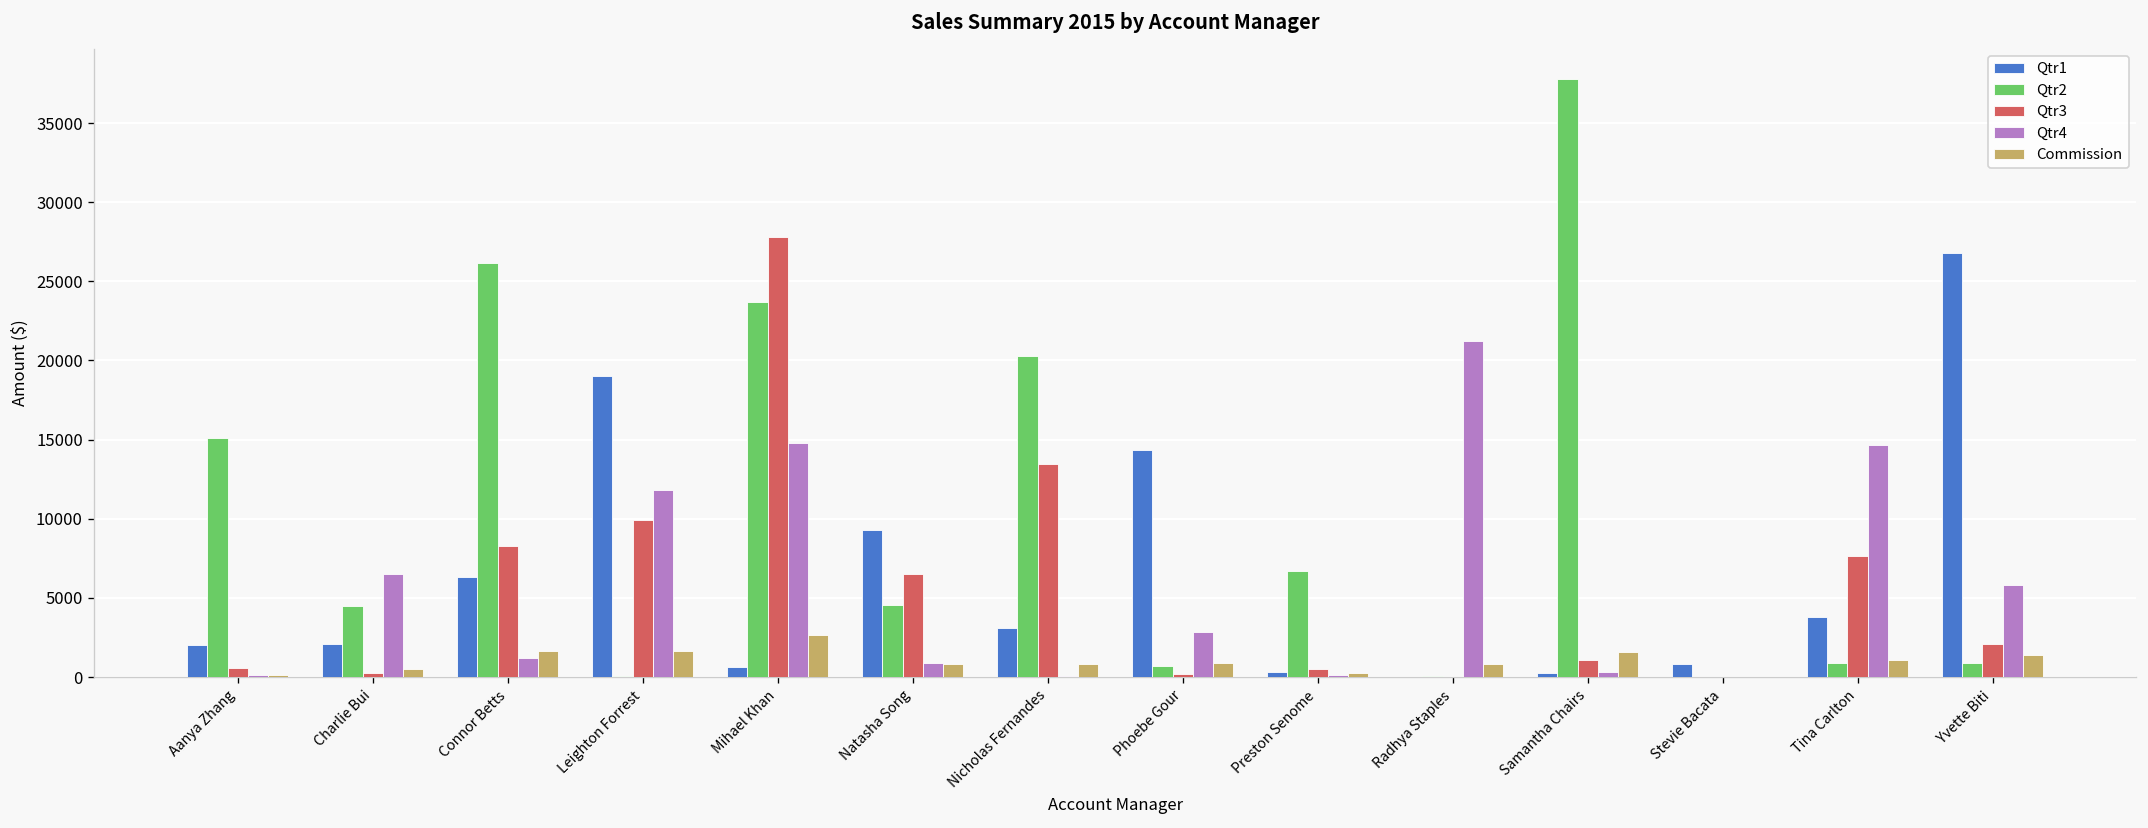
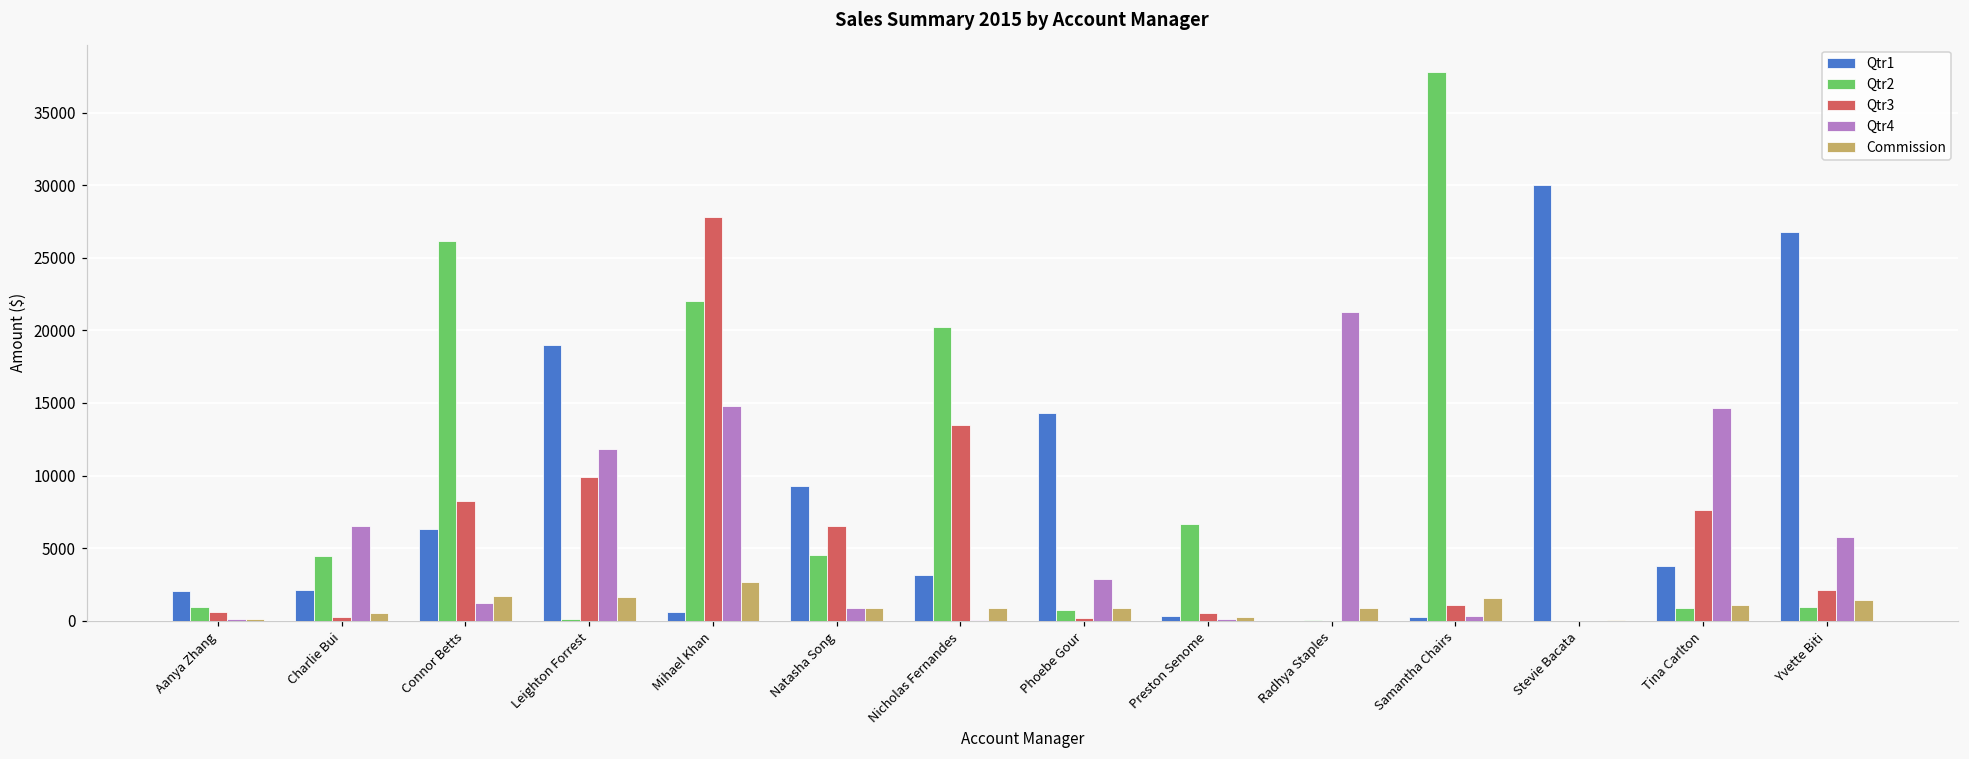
  {
    "Qtr1": {
      "Aanya Zhang": 2000,
      "Charlie Bui": 2100,
      "Connor Betts": 6300,
      "Leighton Forrest": 19000,
      "Mihael Khan": 600,
      "Natasha Song": 9300,
      "Nicholas Fernandes": 3100,
      "Phoebe Gour": 14300,
      "Preston Senome": 300,
      "Radhya Staples": 0,
      "Samantha Chairs": 200,
-     "Stevie Bacata": 800,
+     "Stevie Bacata": 30000,
      "Tina Carlton": 3800,
      "Yvette Biti": 26800
    },
    "Qtr2": {
-     "Aanya Zhang": 15100,
+     "Aanya Zhang": 900,
      "Charlie Bui": 4500,
      "Connor Betts": 26100,
-     "Mihael Khan": 23700,
+     "Mihael Khan": 22000,
      "Natasha Song": 4600,
      "Nicholas Fernandes": 20300,
      "Phoebe Gour": 700,
      "Preston Senome": 6700,
      "Samantha Chairs": 37800,
      "Stevie Bacata": 0,
      "Tina Carlton": 900,
      "Yvette Biti": 900
    },
    "Qtr3": {
      "Aanya Zhang": 600,
      "Charlie Bui": 300,
      "Connor Betts": 8200,
      "Leighton Forrest": 9900,
      "Mihael Khan": 27800,
      "Natasha Song": 6500,
      "Nicholas Fernandes": 13500,
      "Phoebe Gour": 200,
      "Preston Senome": 500,
      "Radhya Staples": 0,
      "Samantha Chairs": 1100,
      "Stevie Bacata": 0,
      "Tina Carlton": 7600,
      "Yvette Biti": 2100
    },
    "Qtr4": {
      "Charlie Bui": 6500,
      "Connor Betts": 1200,
      "Leighton Forrest": 11800,
      "Mihael Khan": 14800,
      "Natasha Song": 900,
      "Phoebe Gour": 2900,
      "Radhya Staples": 21300,
      "Samantha Chairs": 300,
      "Stevie Bacata": 0,
      "Tina Carlton": 14700,
      "Yvette Biti": 5800
    },
    "Commission": {
      "Charlie Bui": 500,
      "Connor Betts": 1700,
      "Leighton Forrest": 1600,
      "Mihael Khan": 2700,
      "Natasha Song": 800,
      "Nicholas Fernandes": 800,
      "Phoebe Gour": 900,
      "Preston Senome": 300,
      "Radhya Staples": 900,
      "Samantha Chairs": 1600,
      "Tina Carlton": 1100,
      "Yvette Biti": 1400
    }
  }
